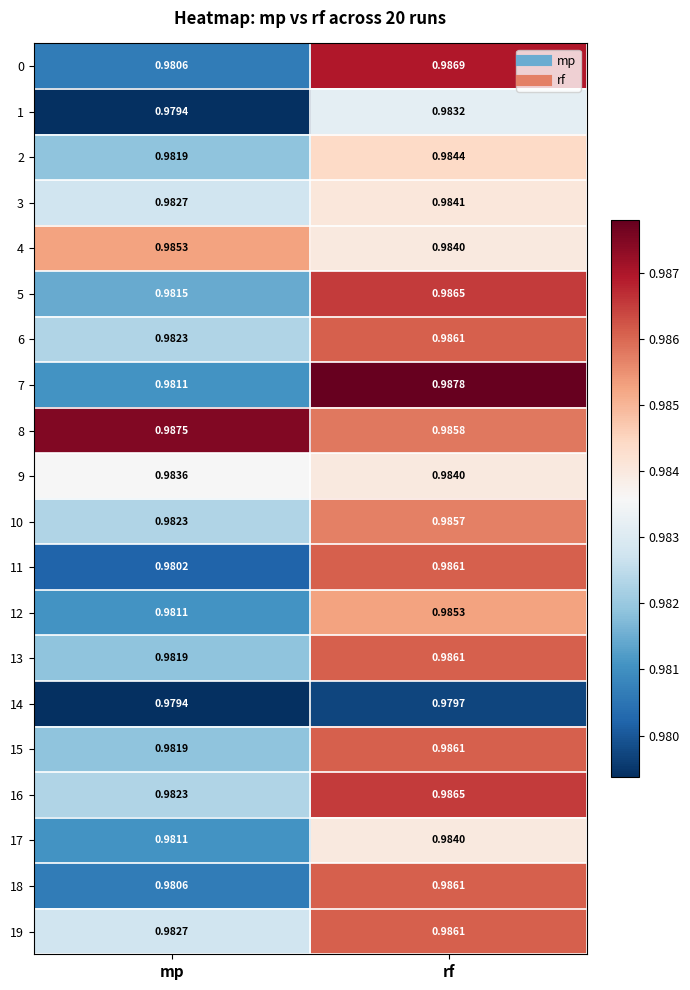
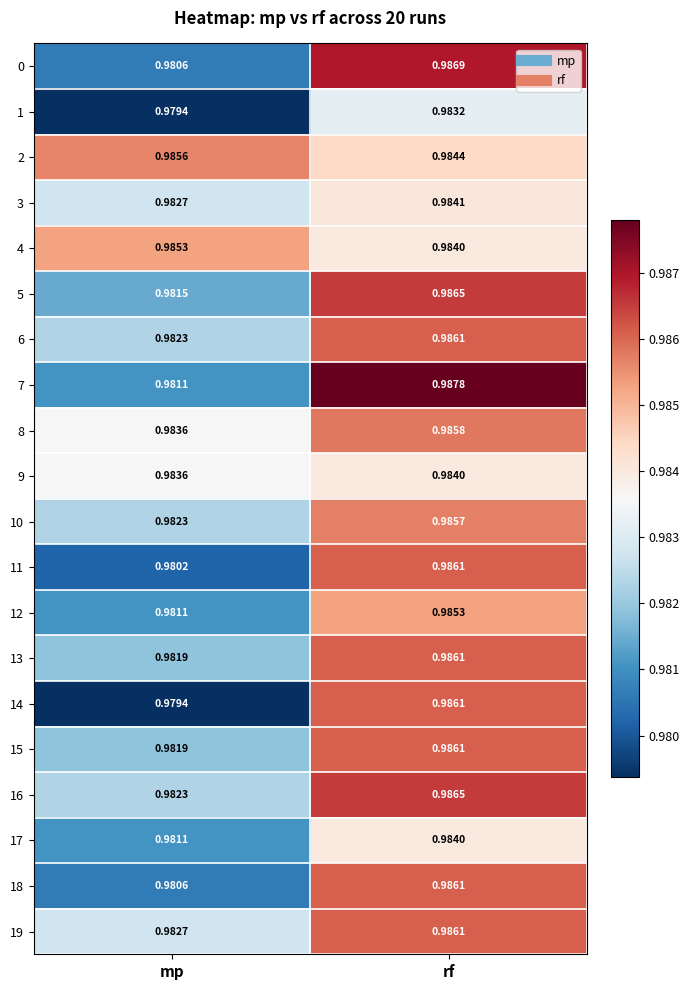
  {
    "0": {
      "mp": 0.9806,
      "rf": 0.9869
    },
    "1": {
      "mp": 0.9794,
      "rf": 0.9832
    },
    "2": {
-     "mp": 0.9819,
+     "mp": 0.9856,
      "rf": 0.9844
    },
    "3": {
      "mp": 0.9827,
      "rf": 0.9841
    },
    "4": {
      "mp": 0.9853,
      "rf": 0.9840
    },
    "5": {
      "mp": 0.9815,
      "rf": 0.9865
    },
    "6": {
      "mp": 0.9823,
      "rf": 0.9861
    },
    "7": {
      "mp": 0.9811,
      "rf": 0.9878
    },
    "8": {
-     "mp": 0.9875,
+     "mp": 0.9836,
      "rf": 0.9858
    },
    "9": {
      "mp": 0.9836,
      "rf": 0.9840
    },
    "10": {
      "mp": 0.9823,
      "rf": 0.9857
    },
    "11": {
      "mp": 0.9802,
      "rf": 0.9861
    },
    "12": {
      "mp": 0.9811,
      "rf": 0.9853
    },
    "13": {
      "mp": 0.9819,
      "rf": 0.9861
    },
    "14": {
      "mp": 0.9794,
-     "rf": 0.9797
+     "rf": 0.9861
    },
    "15": {
      "mp": 0.9819,
      "rf": 0.9861
    },
    "16": {
      "mp": 0.9823,
      "rf": 0.9865
    },
    "17": {
      "mp": 0.9811,
      "rf": 0.9840
    },
    "18": {
      "mp": 0.9806,
      "rf": 0.9861
    },
    "19": {
      "mp": 0.9827,
      "rf": 0.9861
    }
  }
